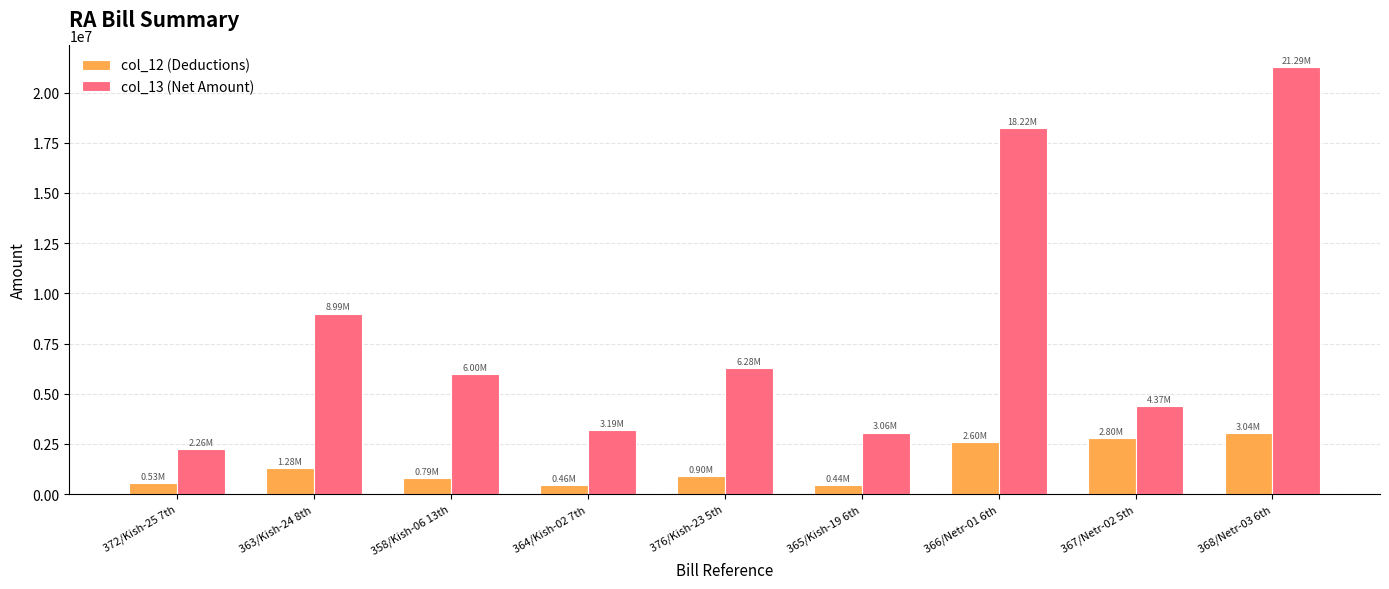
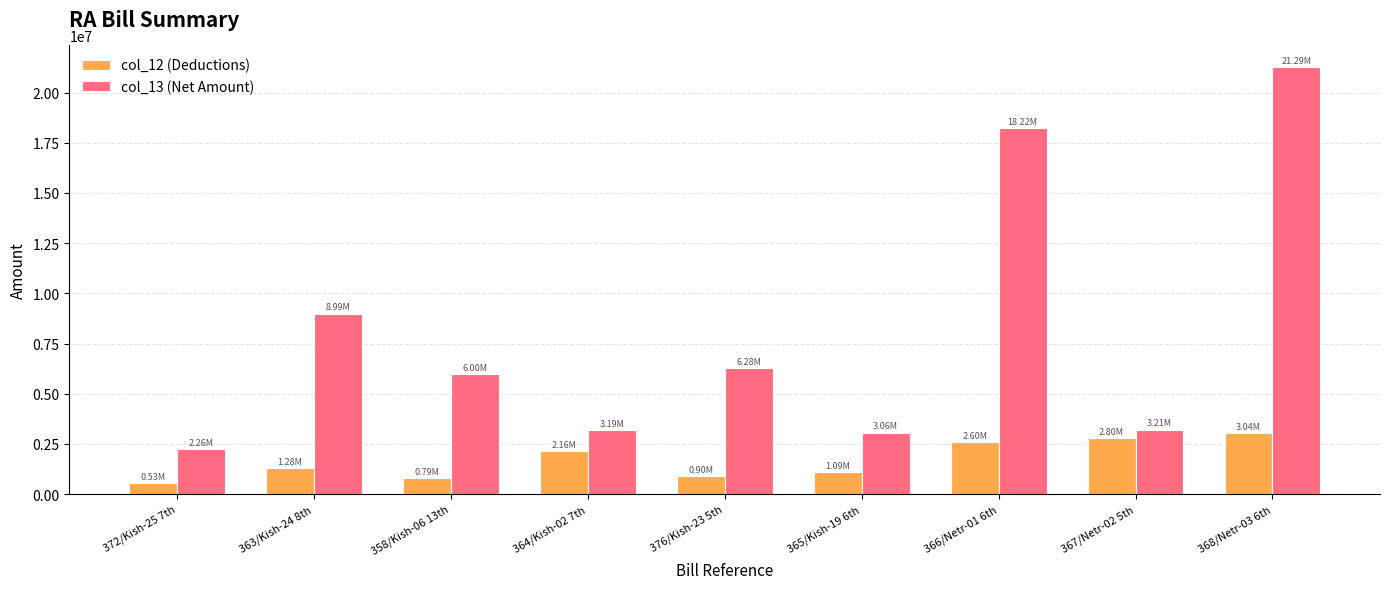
  {
    "col_12 (Deductions)": {
      "372/Kish-25 7th": "0.53M",
      "363/Kish-24 8th": "1.28M",
      "358/Kish-06 13th": "0.79M",
-     "364/Kish-02 7th": "0.46M",
+     "364/Kish-02 7th": "2.16M",
      "376/Kish-23 5th": "0.90M",
-     "365/Kish-19 6th": "0.44M",
+     "365/Kish-19 6th": "1.09M",
      "366/Netr-01 6th": "2.60M",
      "367/Netr-02 5th": "2.80M",
      "368/Netr-03 6th": "3.04M"
    },
    "col_13 (Net Amount)": {
      "372/Kish-25 7th": "2.26M",
      "363/Kish-24 8th": "8.99M",
      "358/Kish-06 13th": "6.00M",
      "364/Kish-02 7th": "3.19M",
      "376/Kish-23 5th": "6.28M",
      "365/Kish-19 6th": "3.06M",
      "366/Netr-01 6th": "18.22M",
-     "367/Netr-02 5th": "4.37M",
+     "367/Netr-02 5th": "3.21M",
      "368/Netr-03 6th": "21.29M"
    }
  }
